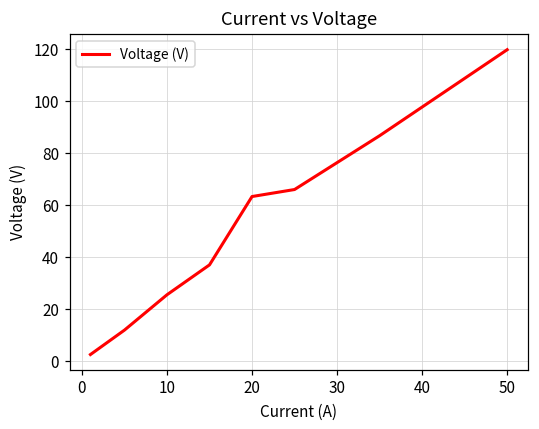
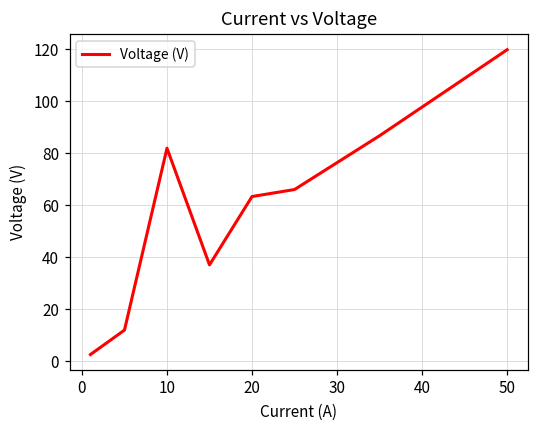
  {
-   "10": 26,
+   "10": 82,
    "20": 63,
    "50": 120
  }
